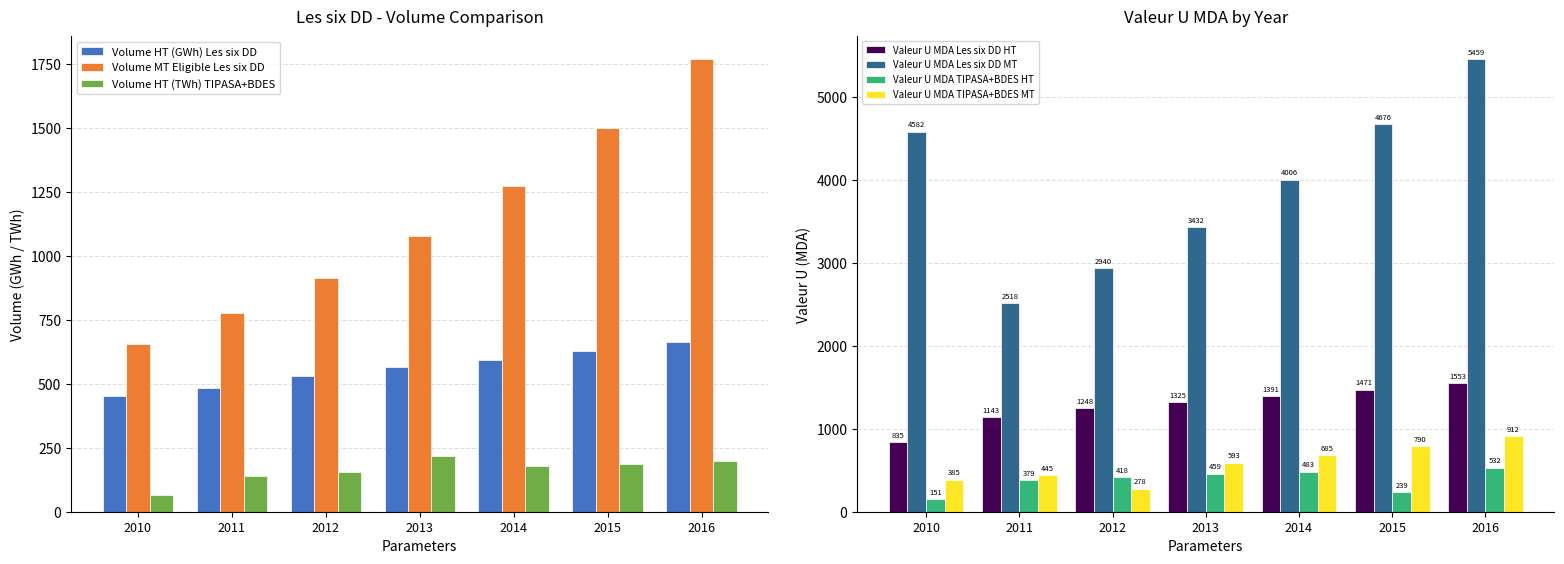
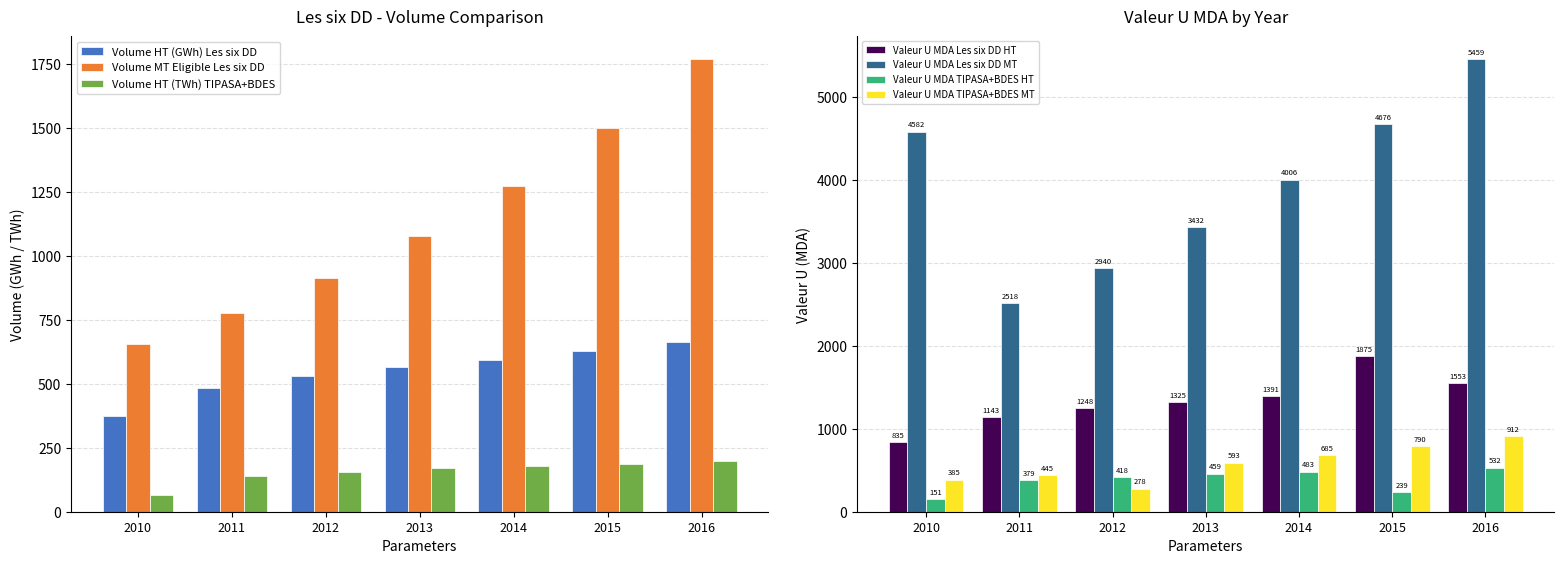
  {
    "Les six DD - Volume Comparison": {
      "Volume HT (GWh) Les six DD": {
-       "2010": 450,
+       "2010": 370,
        "2011": 480,
        "2012": 530,
        "2013": 560,
        "2014": 590,
        "2015": 630,
        "2016": 660
      },
      "Volume MT Eligible Les six DD": {
        "2010": 660,
        "2011": 770,
        "2012": 910,
        "2013": 1080,
        "2014": 1270,
        "2015": 1500,
        "2016": 1770
      },
      "Volume HT (TWh) TIPASA+BDES": {
        "2010": 60,
        "2011": 140,
        "2012": 160,
-       "2013": 220,
+       "2013": 170,
        "2014": 180,
        "2015": 190,
        "2016": 200
      }
    },
    "Valeur U MDA by Year": {
      "Valeur U MDA Les six DD HT": {
        "2010": 835,
        "2011": 1143,
        "2012": 1248,
        "2013": 1325,
        "2014": 1391,
-       "2015": 1471,
+       "2015": 1875,
        "2016": 1553
      },
      "Valeur U MDA Les six DD MT": {
        "2010": 4582,
        "2011": 2518,
        "2012": 2940,
        "2013": 3432,
        "2014": 4006,
        "2015": 4676,
        "2016": 5459
      },
      "Valeur U MDA TIPASA+BDES HT": {
        "2010": 151,
        "2011": 379,
        "2012": 418,
        "2013": 459,
        "2014": 483,
        "2015": 239,
        "2016": 532
      },
      "Valeur U MDA TIPASA+BDES MT": {
        "2010": 385,
        "2011": 445,
        "2012": 278,
        "2013": 593,
        "2014": 685,
        "2015": 790,
        "2016": 912
      }
    }
  }
